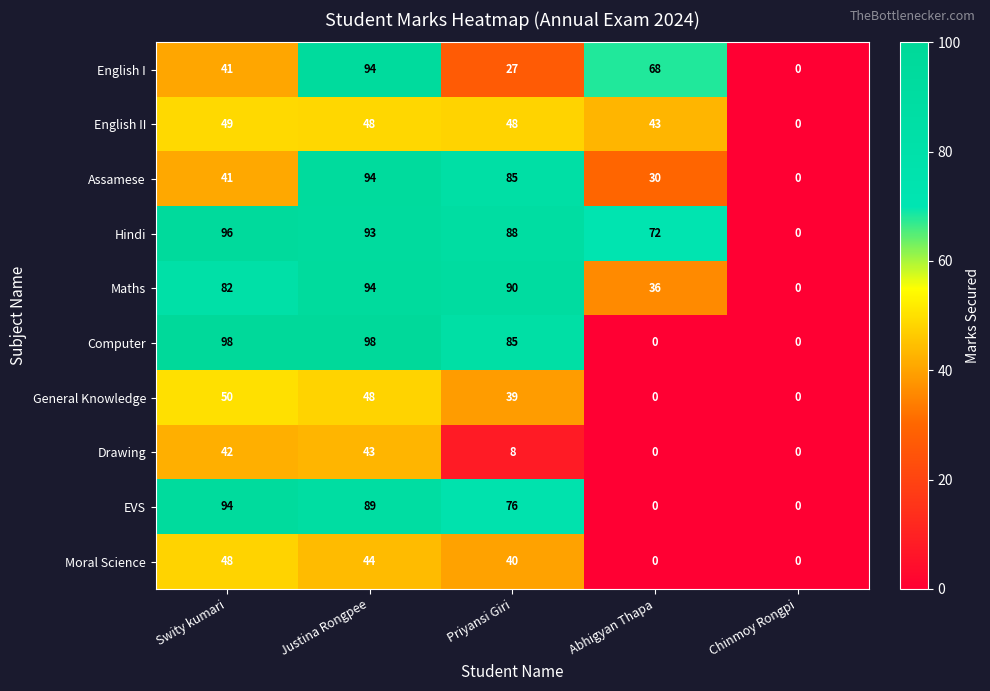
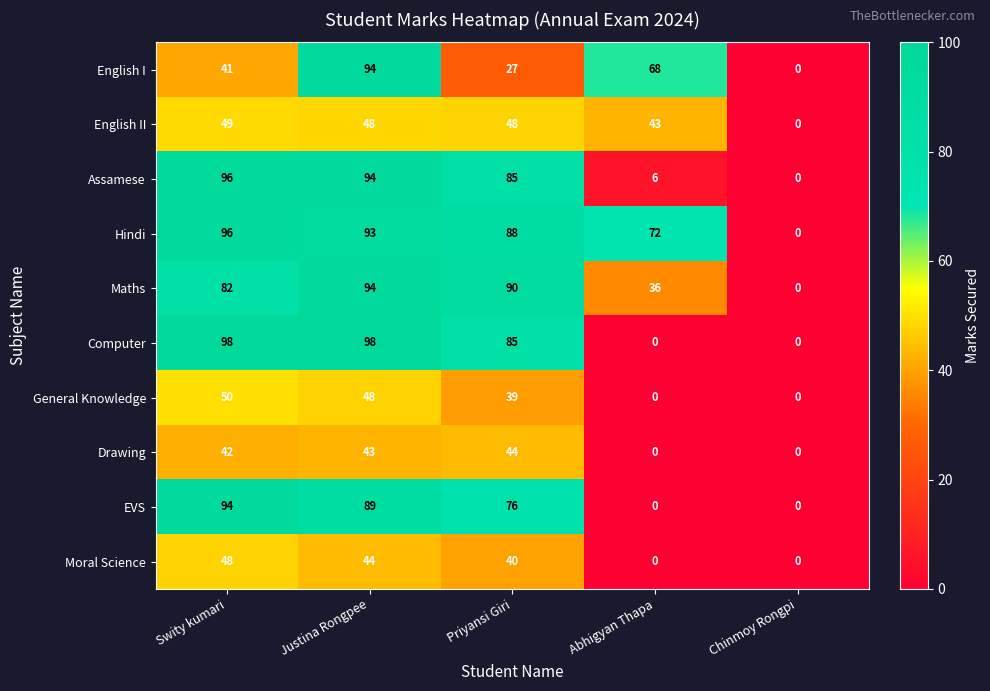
  {
    "English I": {
      "Swity kumari": 41,
      "Justina Rongpee": 94,
      "Priyansi Giri": 27,
      "Abhigyan Thapa": 68,
      "Chinmoy Rongpi": 0
    },
    "English II": {
      "Swity kumari": 49,
      "Justina Rongpee": 48,
      "Priyansi Giri": 48,
      "Abhigyan Thapa": 43,
      "Chinmoy Rongpi": 0
    },
    "Assamese": {
-     "Swity kumari": 41,
+     "Swity kumari": 96,
      "Justina Rongpee": 94,
      "Priyansi Giri": 85,
-     "Abhigyan Thapa": 30,
+     "Abhigyan Thapa": 6,
      "Chinmoy Rongpi": 0
    },
    "Hindi": {
      "Swity kumari": 96,
      "Justina Rongpee": 93,
      "Priyansi Giri": 88,
      "Abhigyan Thapa": 72,
      "Chinmoy Rongpi": 0
    },
    "Maths": {
      "Swity kumari": 82,
      "Justina Rongpee": 94,
      "Priyansi Giri": 90,
      "Abhigyan Thapa": 36,
      "Chinmoy Rongpi": 0
    },
    "Computer": {
      "Swity kumari": 98,
      "Justina Rongpee": 98,
      "Priyansi Giri": 85,
      "Abhigyan Thapa": 0,
      "Chinmoy Rongpi": 0
    },
    "General Knowledge": {
      "Swity kumari": 50,
      "Justina Rongpee": 48,
      "Priyansi Giri": 39,
      "Abhigyan Thapa": 0,
      "Chinmoy Rongpi": 0
    },
    "Drawing": {
      "Swity kumari": 42,
      "Justina Rongpee": 43,
-     "Priyansi Giri": 8,
+     "Priyansi Giri": 44,
      "Abhigyan Thapa": 0,
      "Chinmoy Rongpi": 0
    },
    "EVS": {
      "Swity kumari": 94,
      "Justina Rongpee": 89,
      "Priyansi Giri": 76,
      "Abhigyan Thapa": 0,
      "Chinmoy Rongpi": 0
    },
    "Moral Science": {
      "Swity kumari": 48,
      "Justina Rongpee": 44,
      "Priyansi Giri": 40,
      "Abhigyan Thapa": 0,
      "Chinmoy Rongpi": 0
    }
  }
